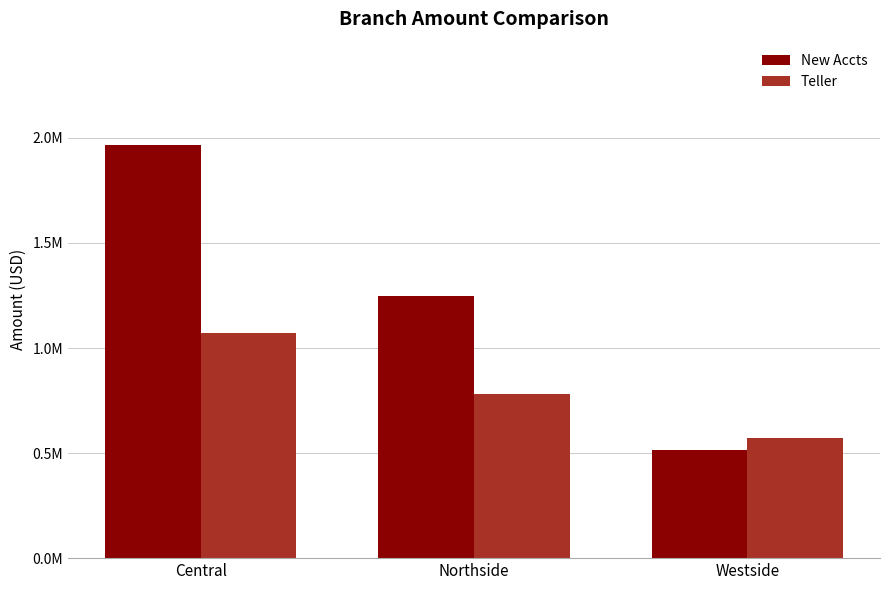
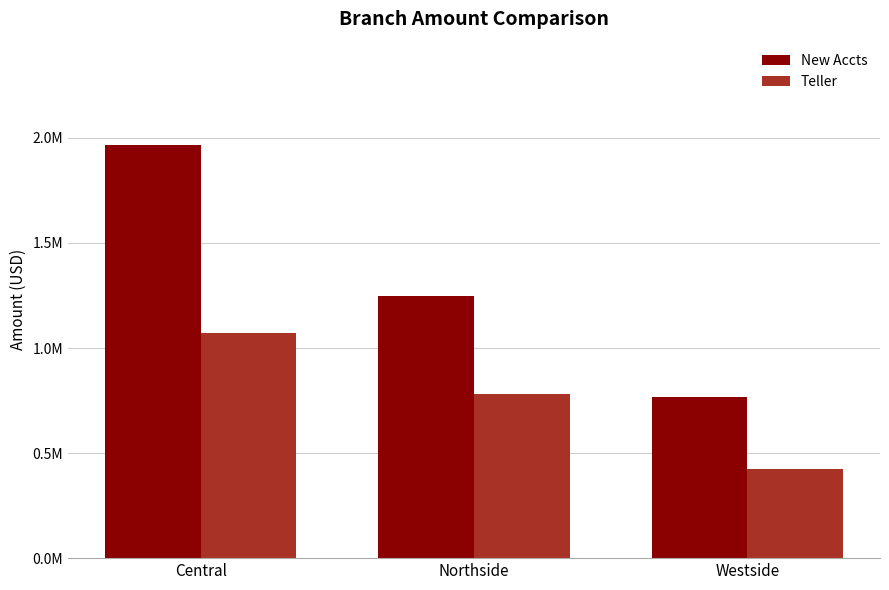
  {
    "New Accts": {
      "Central": 1970000,
      "Northside": 1250000,
-     "Westside": 520000
+     "Westside": 770000
    },
    "Teller": {
      "Central": 1070000,
      "Northside": 780000,
-     "Westside": 570000
+     "Westside": 430000
    }
  }
